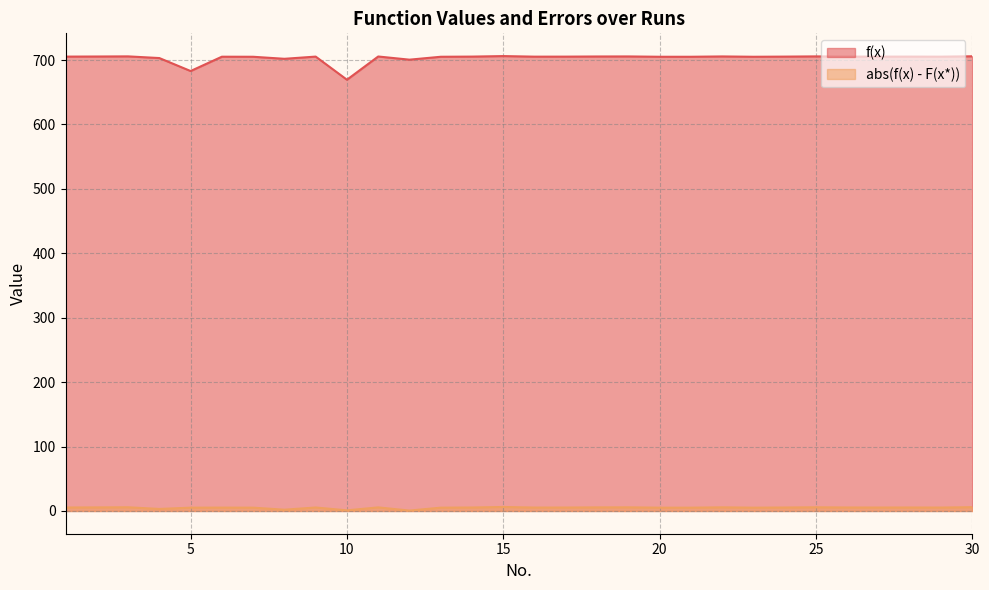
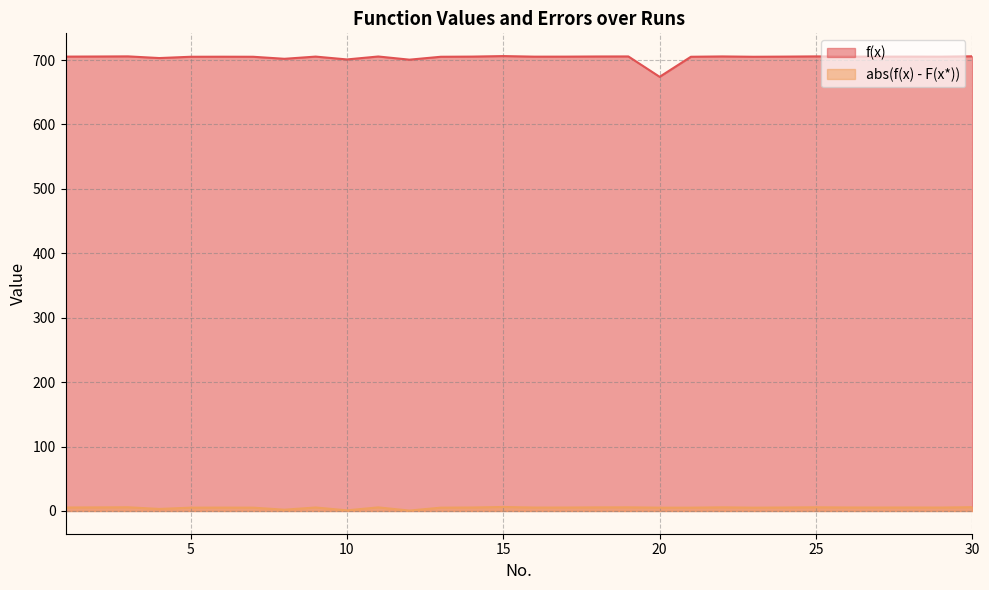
  {
    "f(x)": {
-     "5": 680,
-     "10": 670,
+     "5": 710,
+     "10": 700,
      "15": 710,
-     "20": 710,
+     "20": 670,
      "25": 710,
      "30": 710
    },
    "abs(f(x) - F(x*))": {
      "5": 10,
      "10": 0,
      "15": 10,
      "20": 10,
      "25": 10,
      "30": 10
    }
  }
